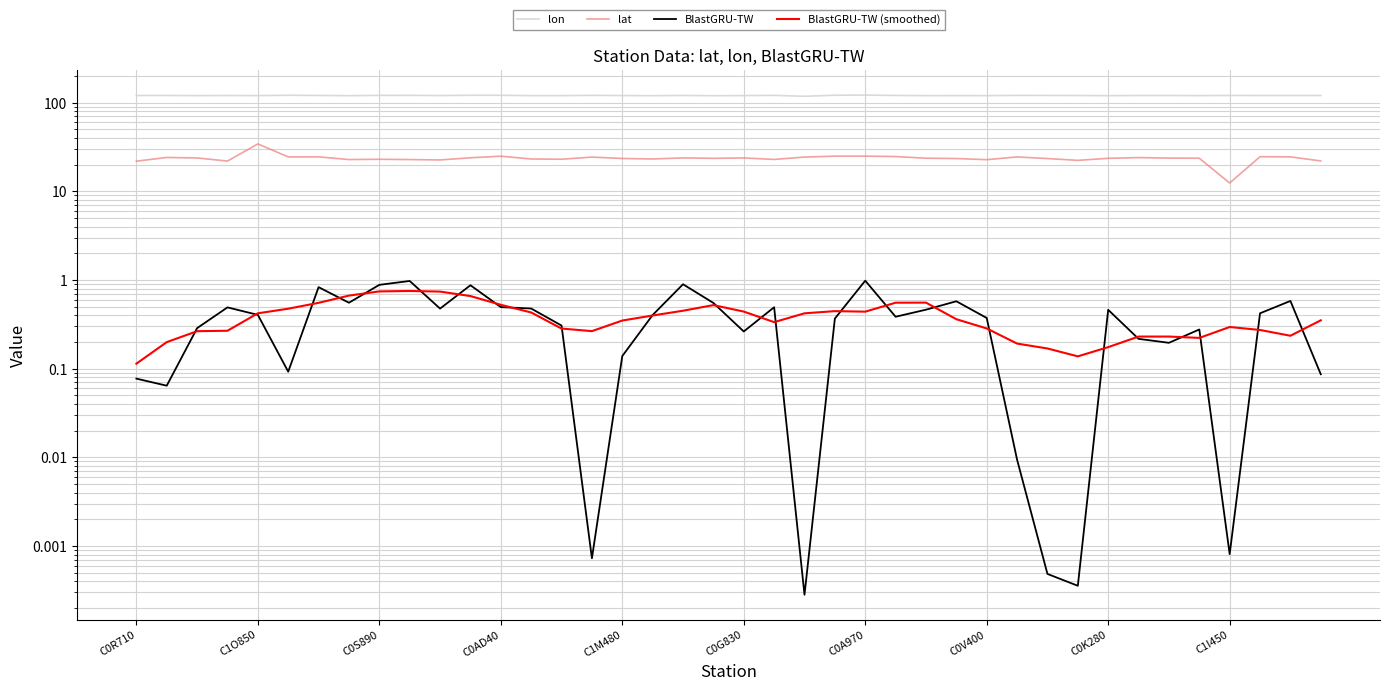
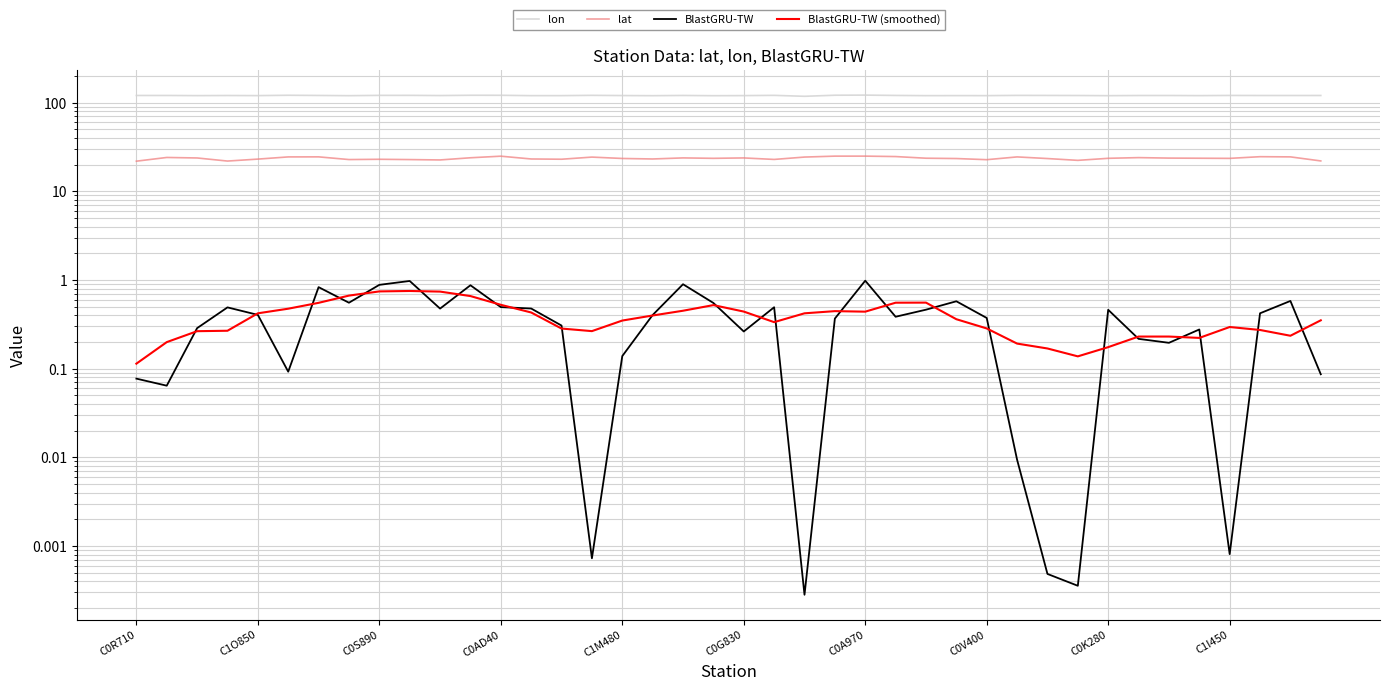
  {
    "lon": {
      "C0R710": 120,
      "C1O850": 120,
      "C0S890": 120,
      "C0AD40": 120,
      "C1M480": 120,
      "C0G830": 120,
      "C0A970": 120,
      "C0V400": 120,
      "C0K280": 120,
      "C1I450": 120
    },
    "lat": {
      "C0R710": 22,
-     "C1O850": 34,
+     "C1O850": 23,
      "C0S890": 23,
      "C0AD40": 25,
      "C1M480": 24,
      "C0G830": 24,
      "C0A970": 25,
      "C0V400": 23,
      "C0K280": 24,
-     "C1I450": 12
+     "C1I450": 24
    },
    "BlastGRU-TW": {
      "C0R710": 0.08,
      "C0S890": 0.9,
      "C1M480": 0.14,
      "C0G830": 0.26,
      "C0A970": 1,
      "C0V400": 0.37,
      "C0K280": 0.5,
      "C1I450": 0.0008
    },
    "BlastGRU-TW (smoothed)": {
      "C0R710": 0.11,
      "C0S890": 0.7,
      "C1M480": 0.35,
      "C0G830": 0.4,
      "C0A970": 0.4,
      "C0V400": 0.28,
      "C0K280": 0.18,
      "C1I450": 0.30
    }
  }
